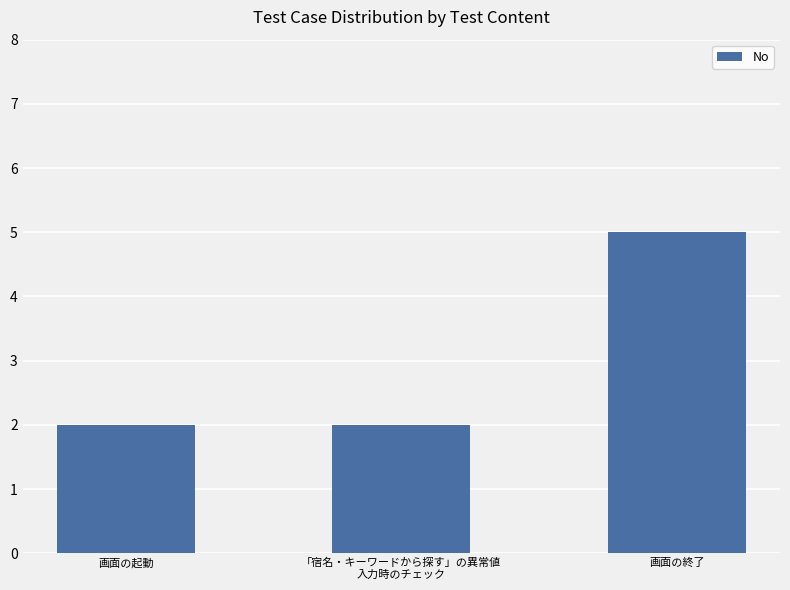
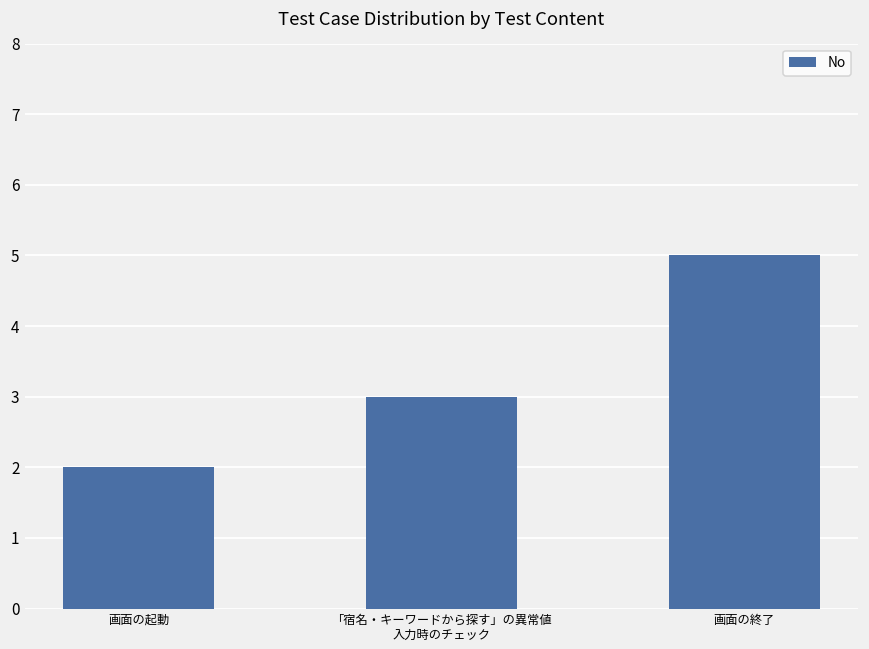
  {
    "画面の起動": 2,
-   "「宿名・キーワードから探す」の異常値 入力時のチェック": 2,
+   "「宿名・キーワードから探す」の異常値 入力時のチェック": 3,
    "画面の終了": 5
  }
